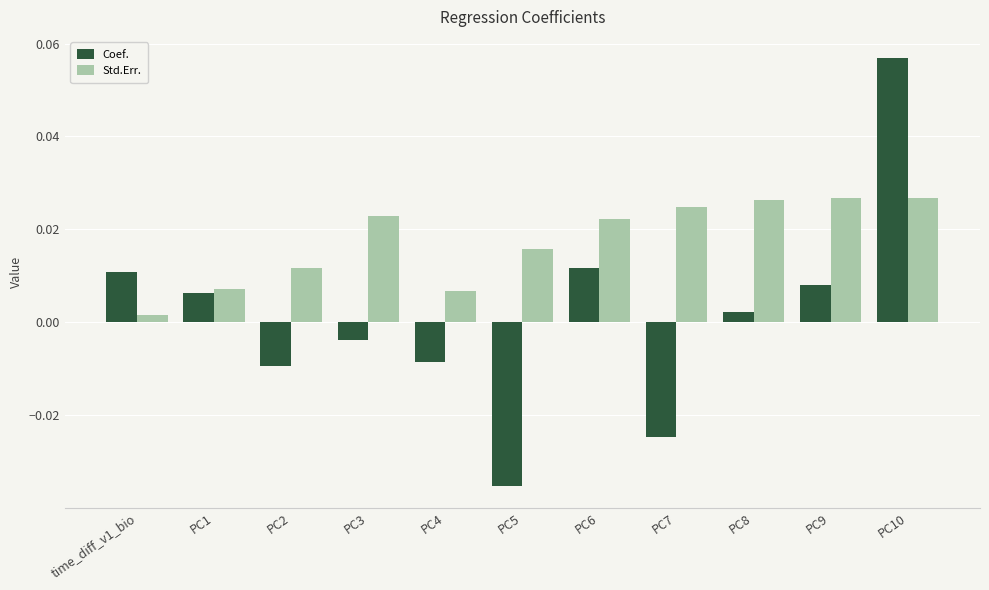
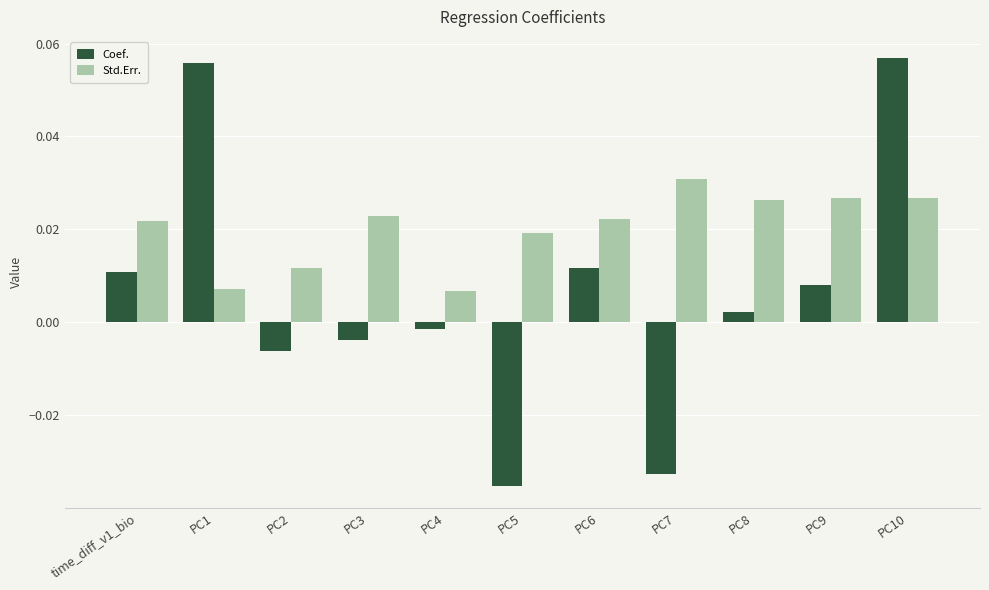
  {
    "Coef.": {
      "time_diff_v1_bio": 0.011,
-     "PC1": 0.006,
-     "PC2": -0.009,
+     "PC1": 0.056,
+     "PC2": -0.006,
      "PC3": -0.004,
-     "PC4": -0.009,
+     "PC4": -0.001,
      "PC5": -0.035,
      "PC6": 0.012,
-     "PC7": -0.025,
+     "PC7": -0.033,
      "PC8": 0.002,
      "PC9": 0.008,
      "PC10": 0.057
    },
    "Std.Err.": {
-     "time_diff_v1_bio": 0.002,
+     "time_diff_v1_bio": 0.022,
      "PC1": 0.007,
      "PC2": 0.012,
      "PC3": 0.023,
      "PC4": 0.007,
-     "PC5": 0.016,
+     "PC5": 0.019,
      "PC6": 0.022,
-     "PC7": 0.025,
+     "PC7": 0.031,
      "PC8": 0.026,
      "PC9": 0.027,
      "PC10": 0.027
    }
  }
